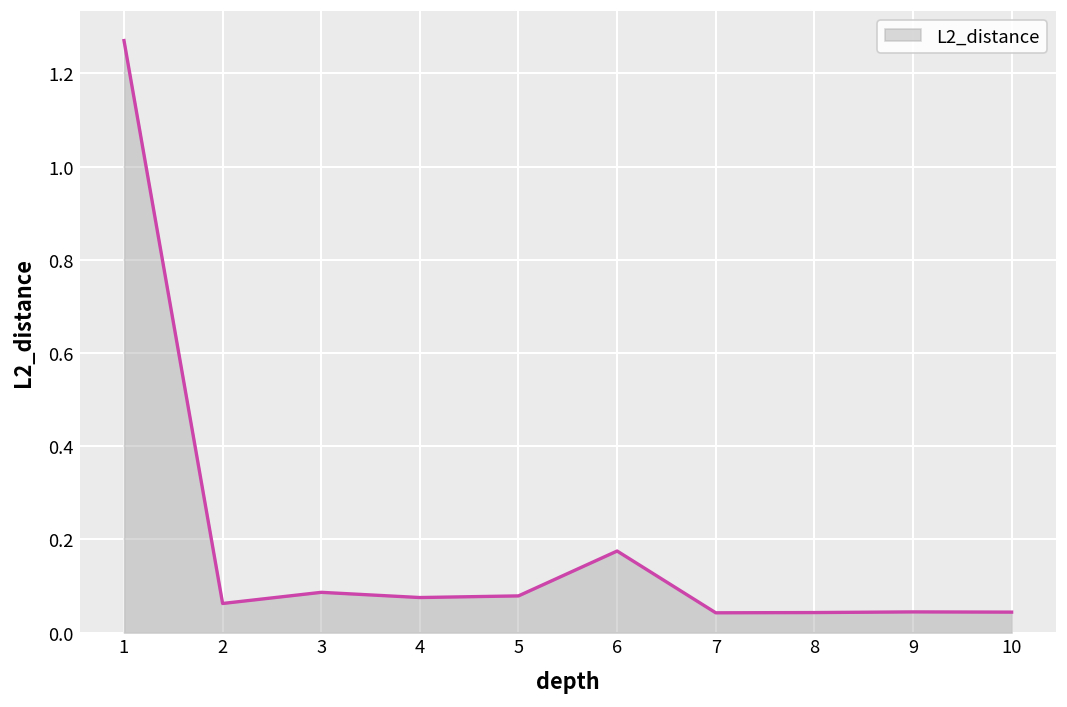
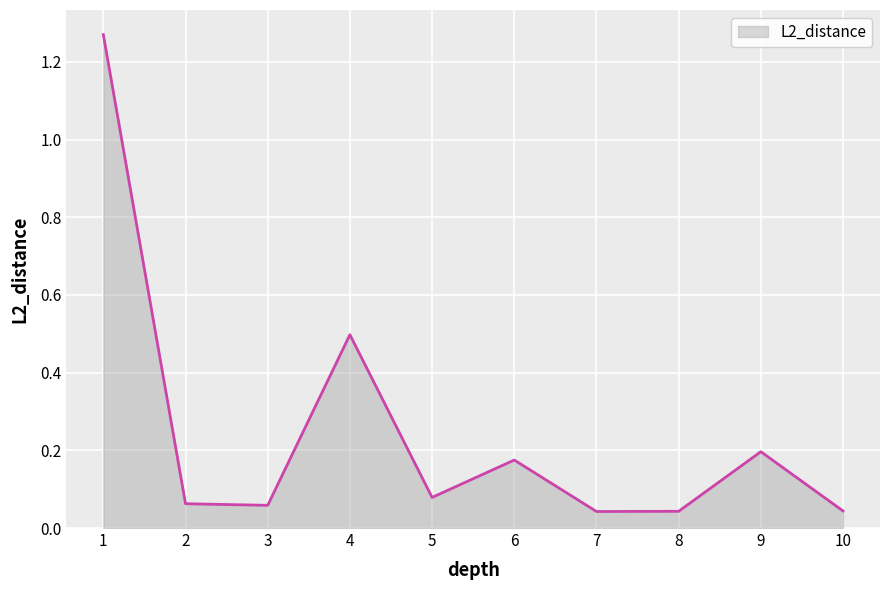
  {
    "1": 1.27,
    "2": 0.06,
-   "3": 0.09,
-   "4": 0.08,
+   "3": 0.06,
+   "4": 0.50,
    "5": 0.08,
    "6": 0.18,
    "7": 0.04,
    "8": 0.04,
-   "9": 0.04,
+   "9": 0.20,
    "10": 0.04
  }
